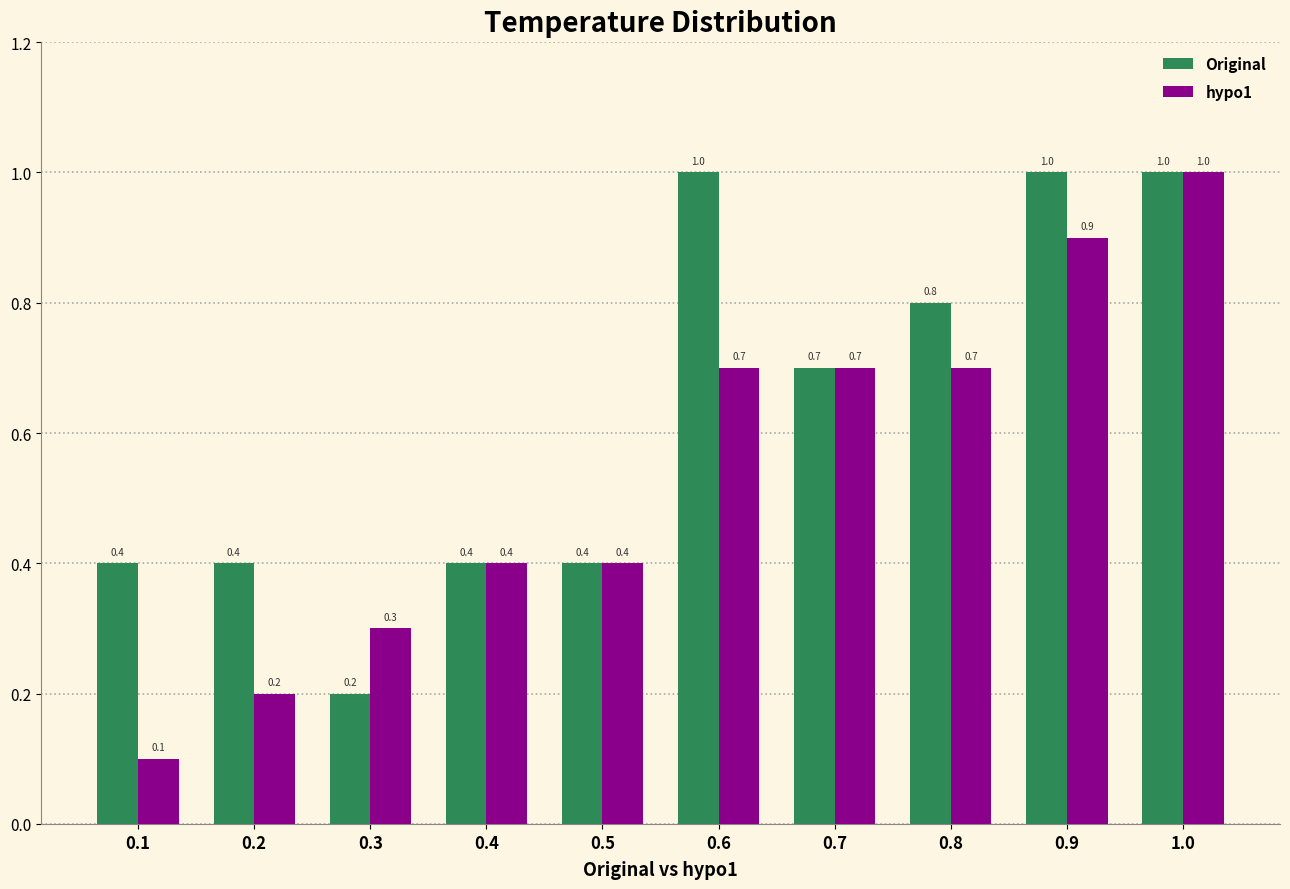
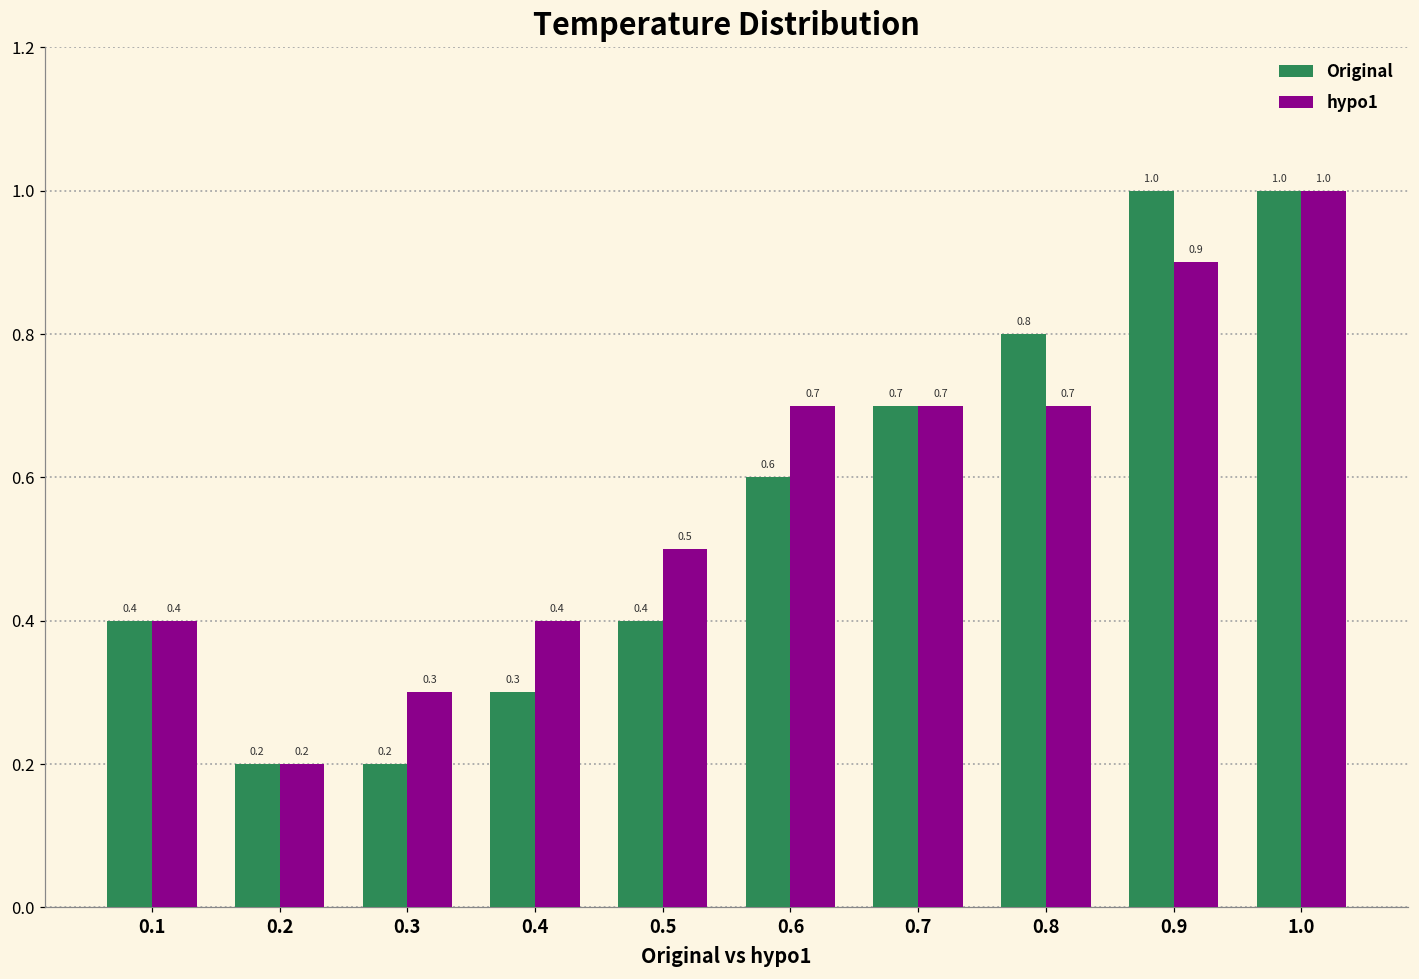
  {
    "Original": {
      "0.1": 0.4,
-     "0.2": 0.4,
+     "0.2": 0.2,
      "0.3": 0.2,
-     "0.4": 0.4,
+     "0.4": 0.3,
      "0.5": 0.4,
-     "0.6": 1.0,
+     "0.6": 0.6,
      "0.7": 0.7,
      "0.8": 0.8,
      "0.9": 1.0,
      "1.0": 1.0
    },
    "hypo1": {
-     "0.1": 0.1,
+     "0.1": 0.4,
      "0.2": 0.2,
      "0.3": 0.3,
      "0.4": 0.4,
-     "0.5": 0.4,
+     "0.5": 0.5,
      "0.6": 0.7,
      "0.7": 0.7,
      "0.8": 0.7,
      "0.9": 0.9,
      "1.0": 1.0
    }
  }
